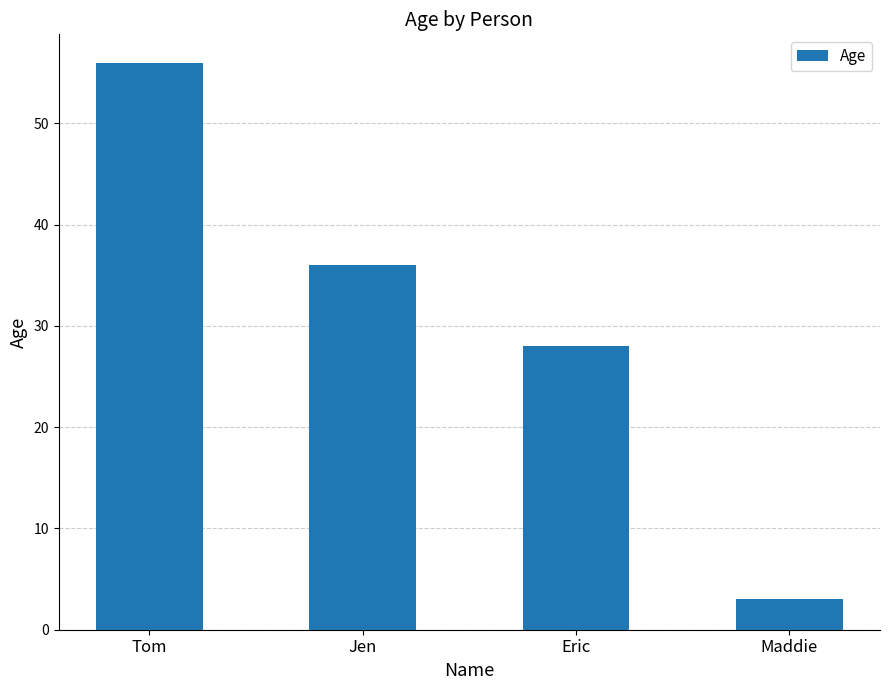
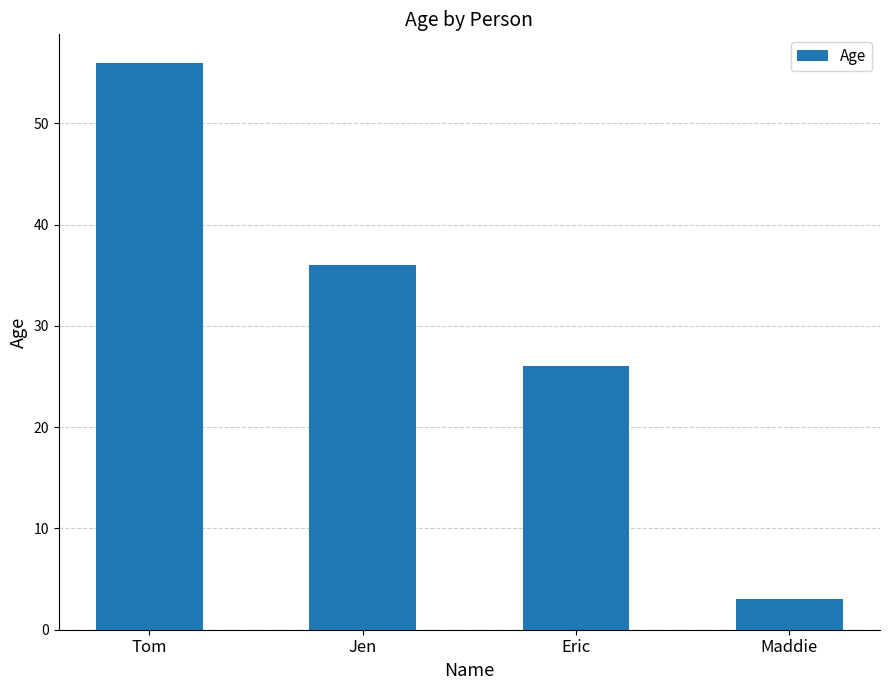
  {
    "Tom": 56,
    "Jen": 36,
-   "Eric": 28,
+   "Eric": 26,
    "Maddie": 3
  }
